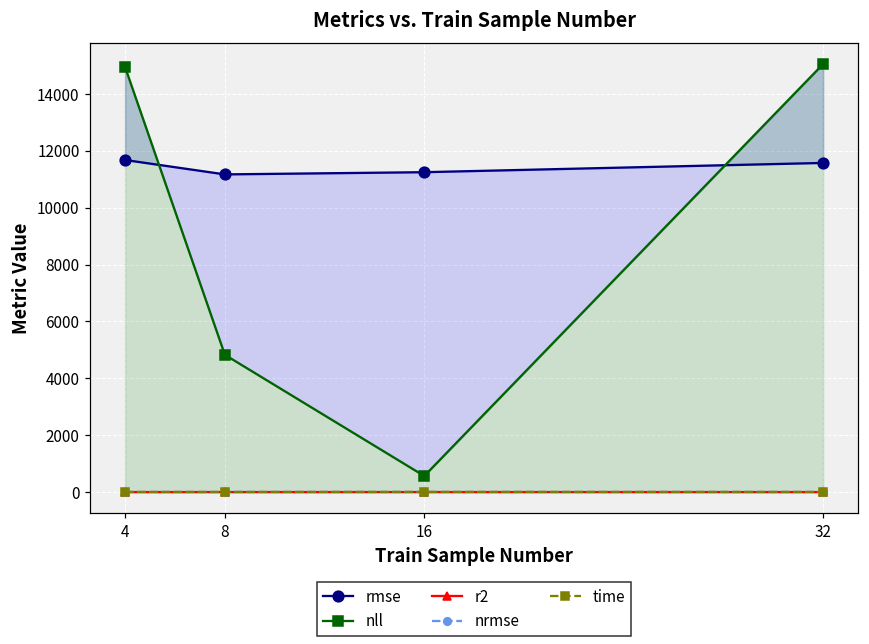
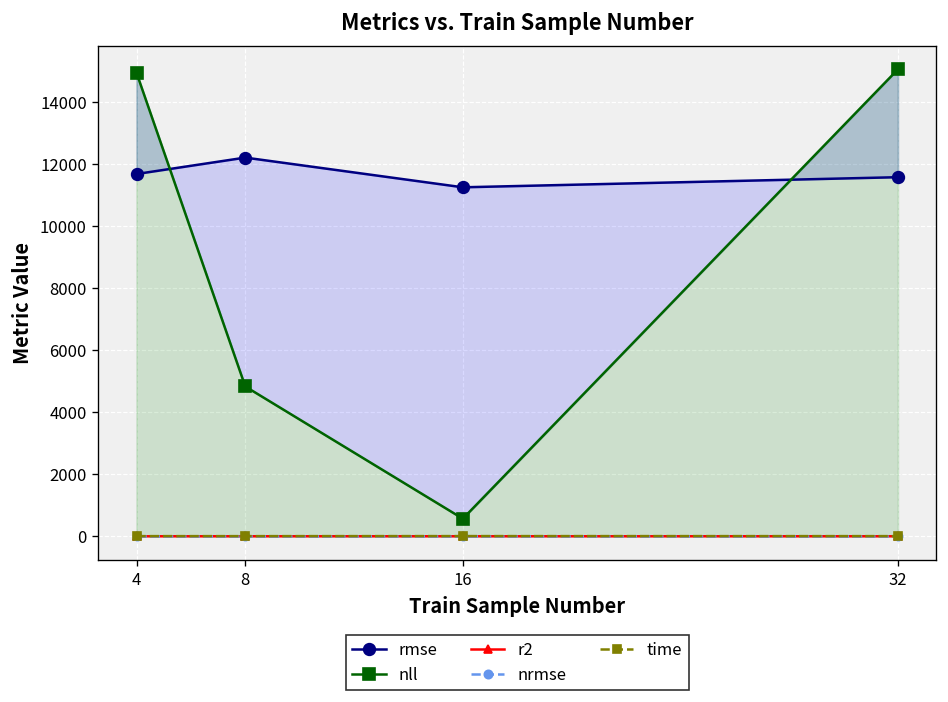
  {
    "rmse": {
      "4": 11700,
-     "8": 11200,
+     "8": 12200,
      "32": 11600
    },
    "nll": {
      "8": 4800,
      "16": 600
    }
  }
